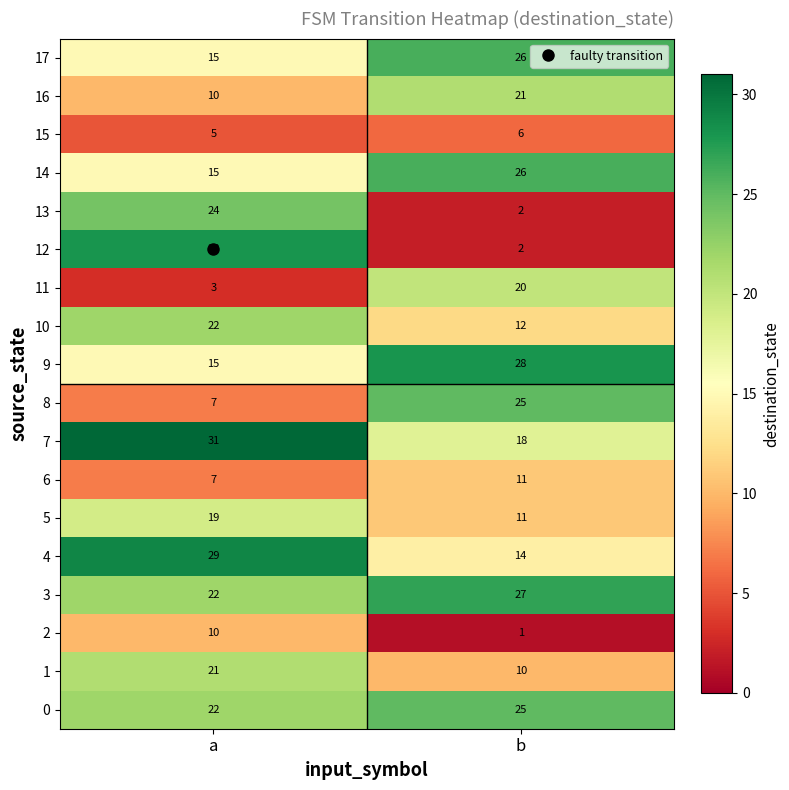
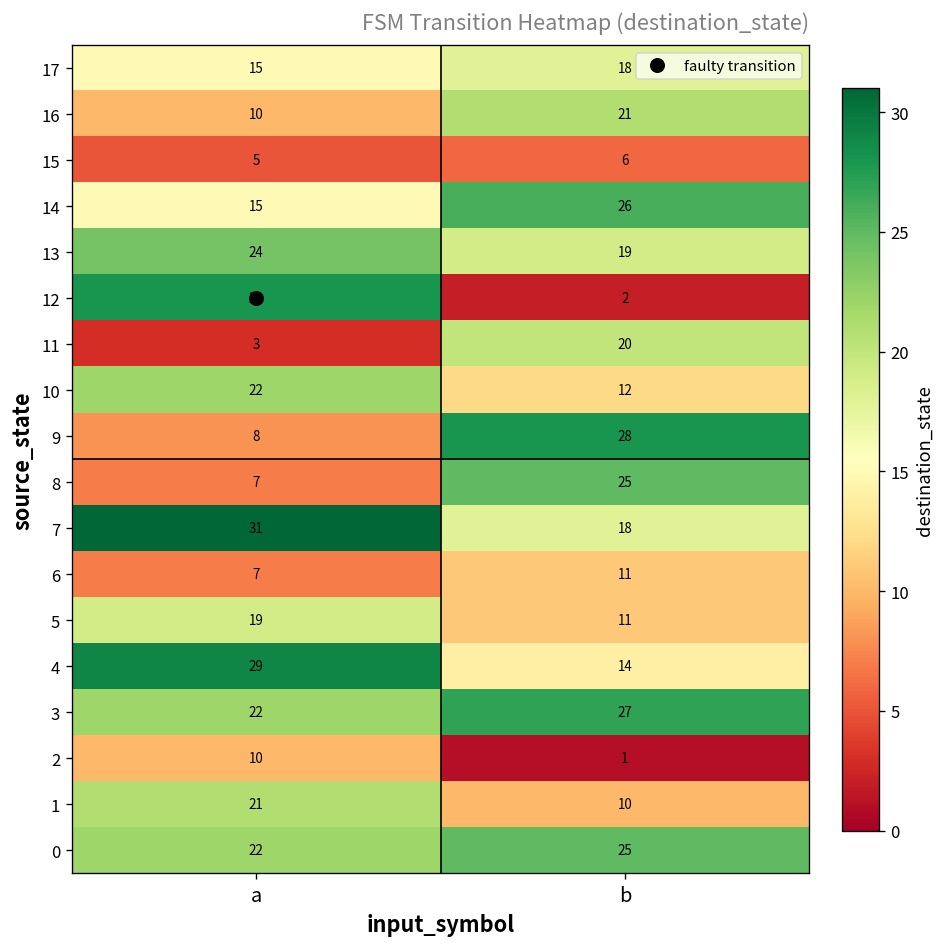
  {
    "17": {
      "a": 15,
-     "b": 26
+     "b": 18
    },
    "16": {
      "a": 10,
      "b": 21
    },
    "15": {
      "a": 5,
      "b": 6
    },
    "14": {
      "a": 15,
      "b": 26
    },
    "13": {
      "a": 24,
-     "b": 2
+     "b": 19
    },
    "12": {
      "b": 2
    },
    "11": {
      "a": 3,
      "b": 20
    },
    "10": {
      "a": 22,
      "b": 12
    },
    "9": {
-     "a": 15,
+     "a": 8,
      "b": 28
    },
    "8": {
      "a": 7,
      "b": 25
    },
    "7": {
      "a": 31,
      "b": 18
    },
    "6": {
      "a": 7,
      "b": 11
    },
    "5": {
      "a": 19,
      "b": 11
    },
    "4": {
      "a": 29,
      "b": 14
    },
    "3": {
      "a": 22,
      "b": 27
    },
    "2": {
      "a": 10,
      "b": 1
    },
    "1": {
      "a": 21,
      "b": 10
    },
    "0": {
      "a": 22,
      "b": 25
    }
  }
